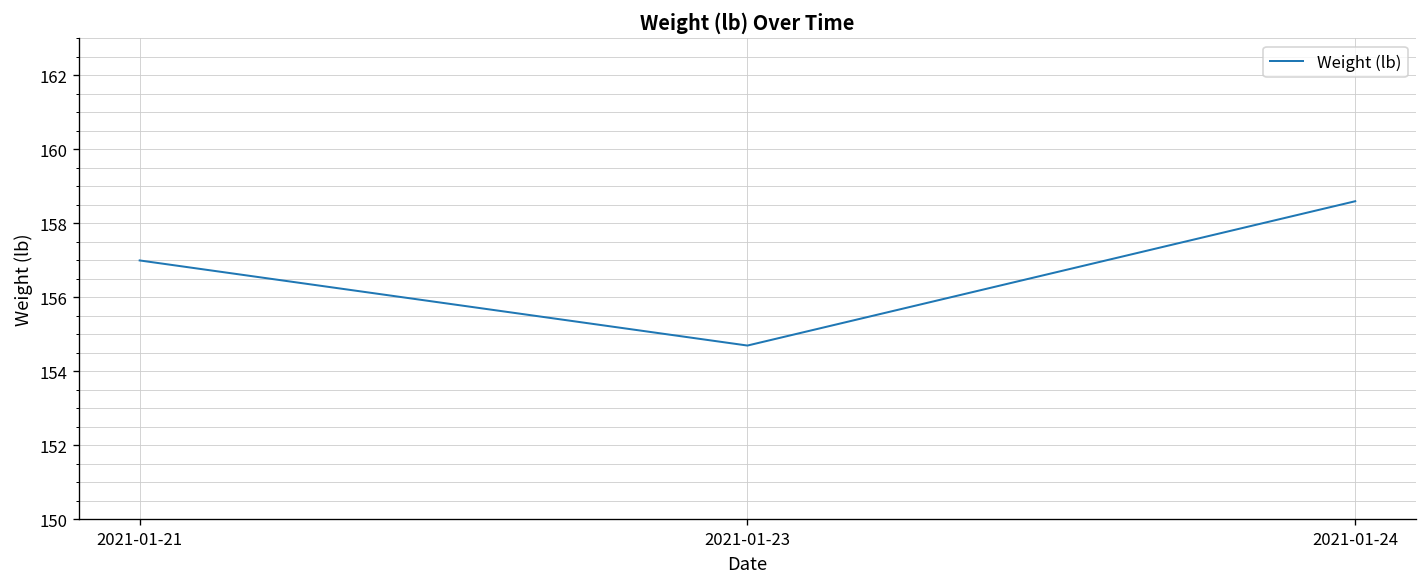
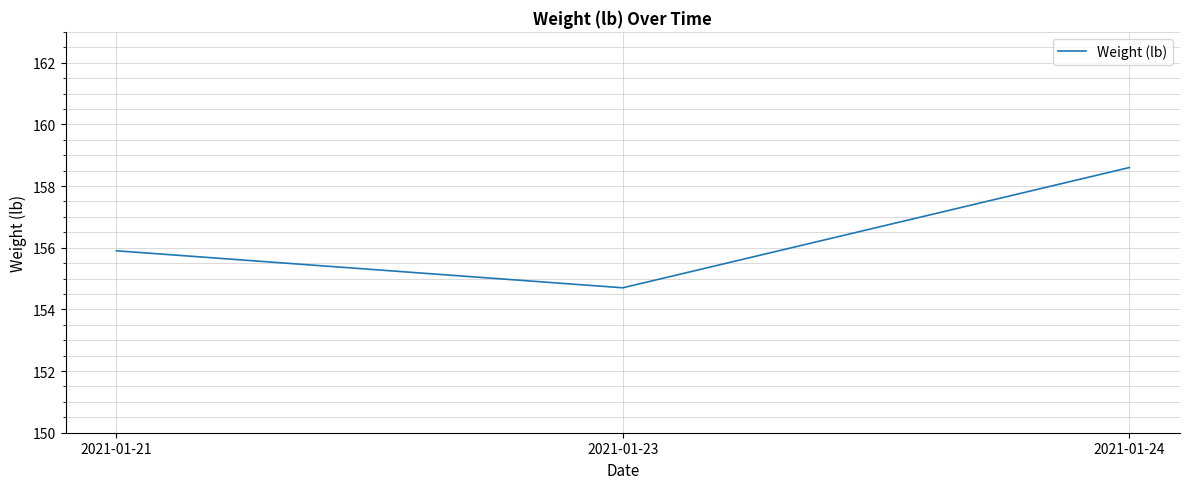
  {
-   "2021-01-21": 157.0,
+   "2021-01-21": 155.9,
    "2021-01-23": 154.7,
    "2021-01-24": 158.6
  }
